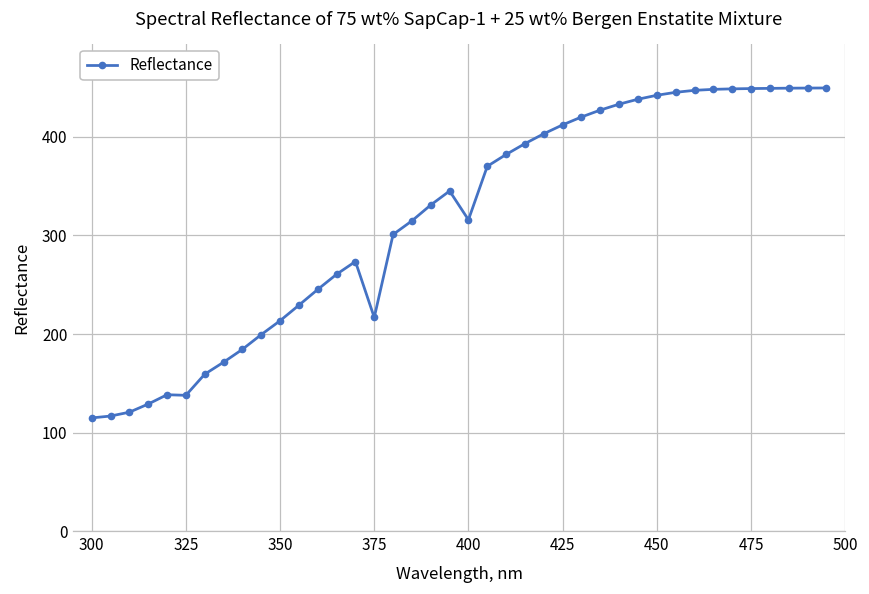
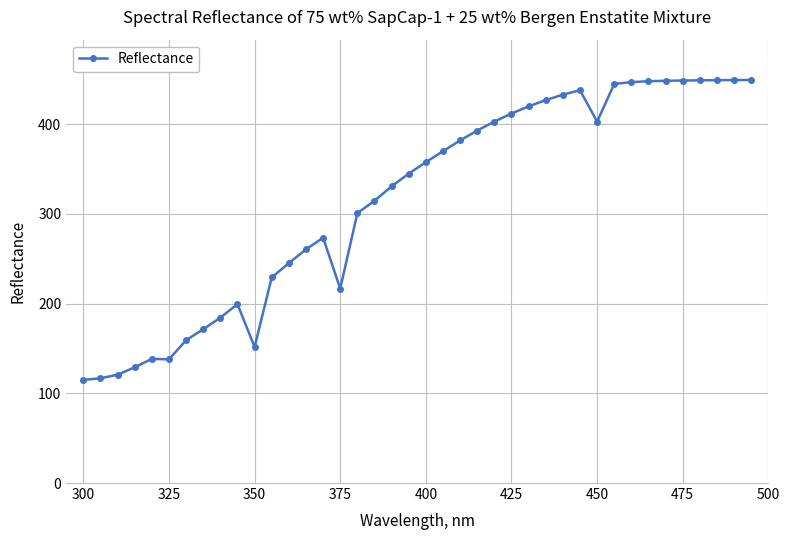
  {
    "300": 110,
    "325": 140,
-   "350": 210,
+   "350": 150,
    "375": 220,
-   "400": 320,
+   "400": 360,
    "425": 410,
-   "450": 440,
+   "450": 400,
    "475": 450
  }
